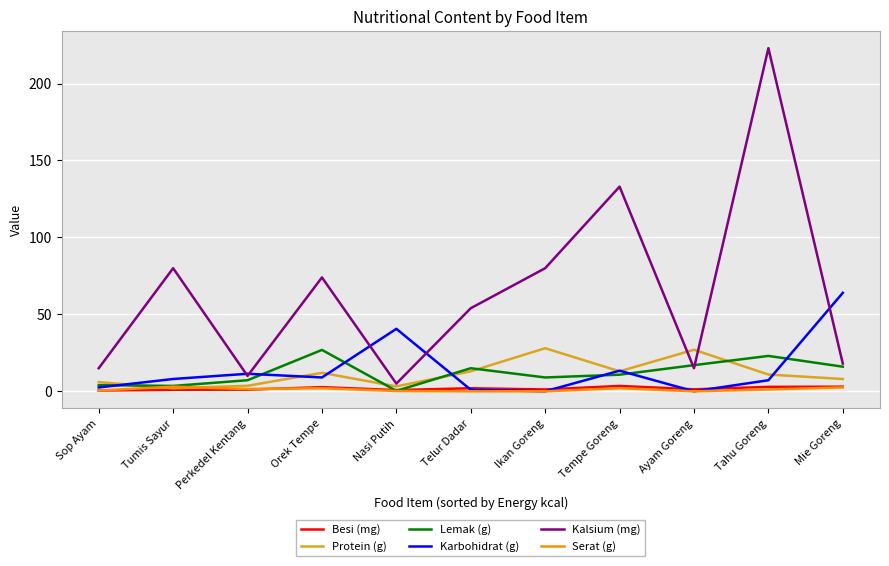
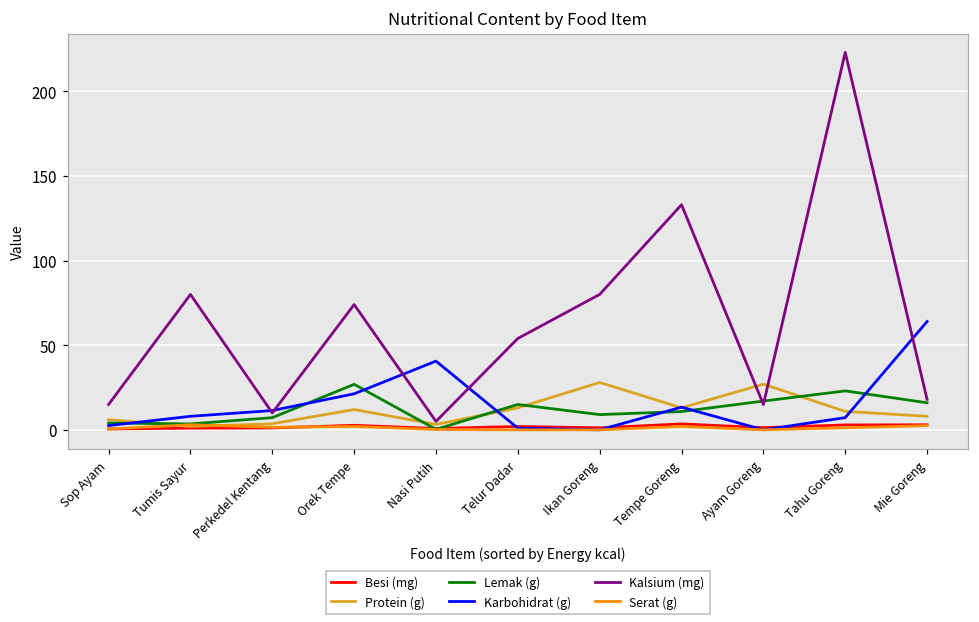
  {
    "Besi (mg)": {
      "Tahu Goreng": 3
    },
    "Lemak (g)": {
      "Perkedel Kentang": 7,
      "Orek Tempe": 27,
      "Telur Dadar": 15,
      "Ikan Goreng": 9,
      "Tempe Goreng": 11,
      "Ayam Goreng": 17,
      "Tahu Goreng": 23,
      "Mie Goreng": 16
    },
    "Karbohidrat (g)": {
      "Tumis Sayur": 8,
-     "Orek Tempe": 9,
+     "Orek Tempe": 21,
      "Nasi Putih": 41,
      "Tahu Goreng": 7,
      "Mie Goreng": 64
    },
    "Kalsium (mg)": {
      "Sop Ayam": 15,
      "Tumis Sayur": 80,
      "Orek Tempe": 74,
      "Nasi Putih": 5,
      "Telur Dadar": 54,
      "Ikan Goreng": 80,
      "Tempe Goreng": 133,
      "Ayam Goreng": 15,
      "Tahu Goreng": 223,
      "Mie Goreng": 18
    }
  }
